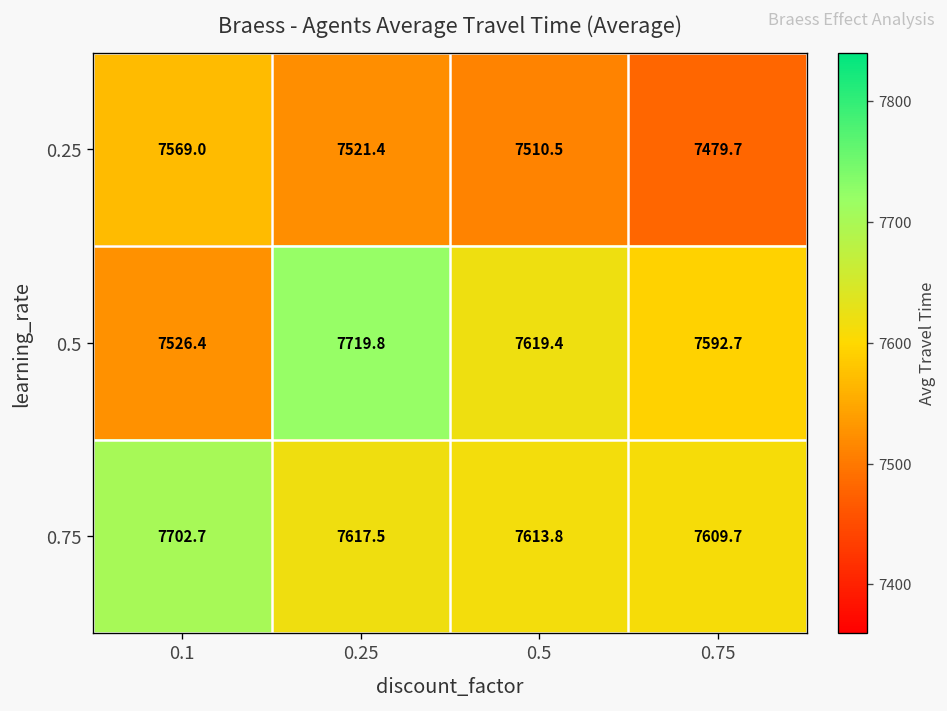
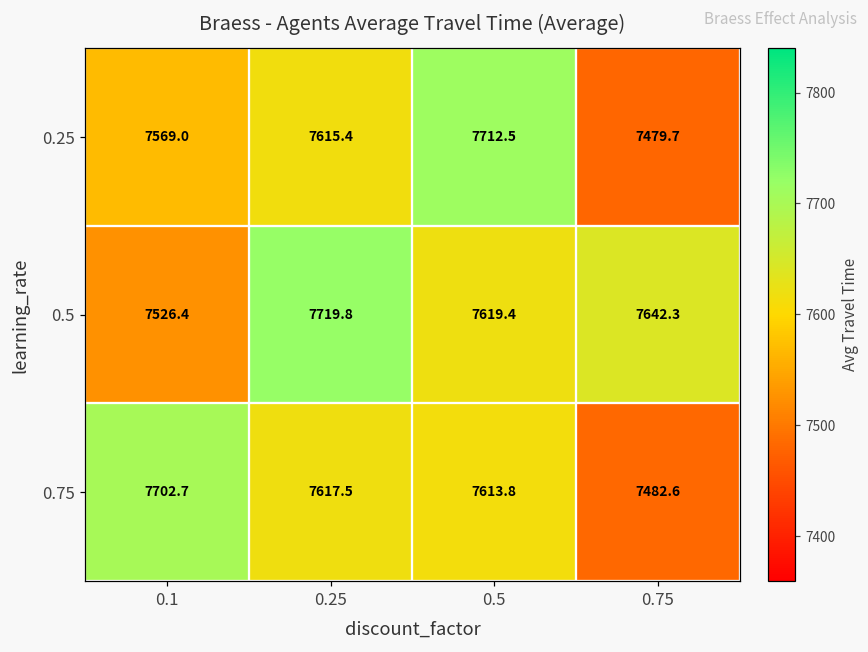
  {
    "0.25": {
      "0.1": 7569.0,
-     "0.25": 7521.4,
-     "0.5": 7510.5,
+     "0.25": 7615.4,
+     "0.5": 7712.5,
      "0.75": 7479.7
    },
    "0.5": {
      "0.1": 7526.4,
      "0.25": 7719.8,
      "0.5": 7619.4,
-     "0.75": 7592.7
+     "0.75": 7642.3
    },
    "0.75": {
      "0.1": 7702.7,
      "0.25": 7617.5,
      "0.5": 7613.8,
-     "0.75": 7609.7
+     "0.75": 7482.6
    }
  }
